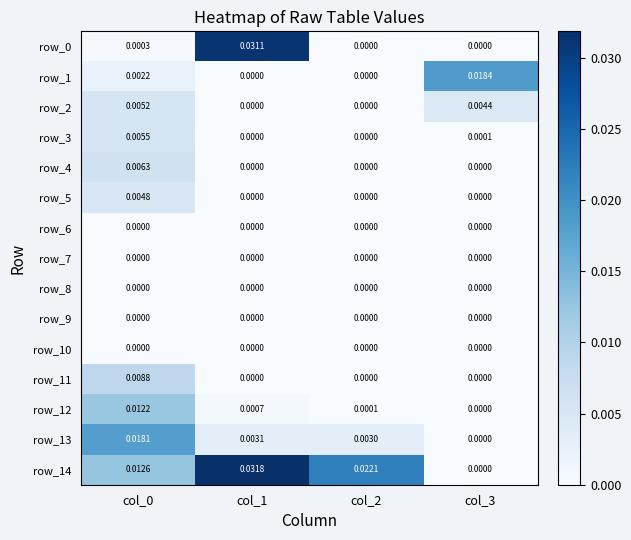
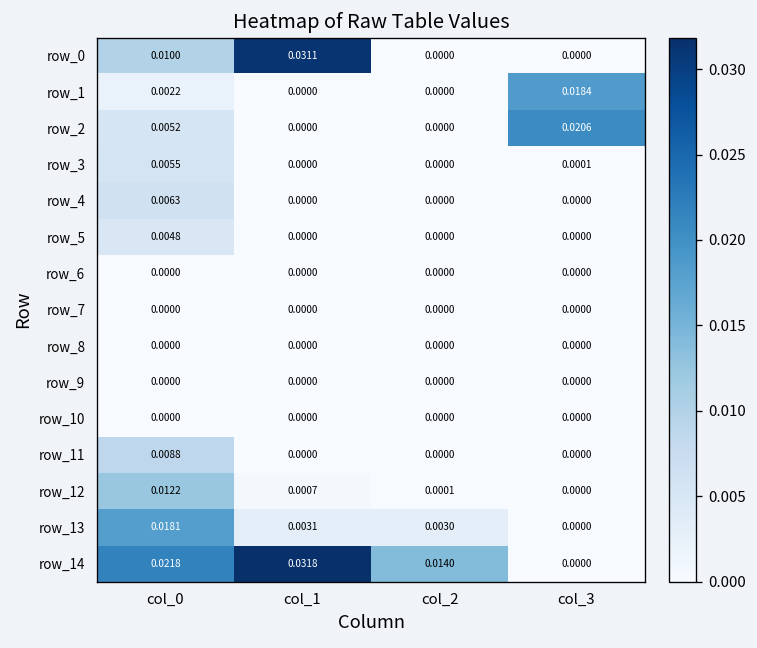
  {
    "row_0": {
-     "col_0": 0.0003,
+     "col_0": 0.0100,
      "col_1": 0.0311,
      "col_2": 0.0000,
      "col_3": 0.0000
    },
    "row_1": {
      "col_0": 0.0022,
      "col_1": 0.0000,
      "col_2": 0.0000,
      "col_3": 0.0184
    },
    "row_2": {
      "col_0": 0.0052,
      "col_1": 0.0000,
      "col_2": 0.0000,
-     "col_3": 0.0044
+     "col_3": 0.0206
    },
    "row_3": {
      "col_0": 0.0055,
      "col_1": 0.0000,
      "col_2": 0.0000,
      "col_3": 0.0001
    },
    "row_4": {
      "col_0": 0.0063,
      "col_1": 0.0000,
      "col_2": 0.0000,
      "col_3": 0.0000
    },
    "row_5": {
      "col_0": 0.0048,
      "col_1": 0.0000,
      "col_2": 0.0000,
      "col_3": 0.0000
    },
    "row_6": {
      "col_0": 0.0000,
      "col_1": 0.0000,
      "col_2": 0.0000,
      "col_3": 0.0000
    },
    "row_7": {
      "col_0": 0.0000,
      "col_1": 0.0000,
      "col_2": 0.0000,
      "col_3": 0.0000
    },
    "row_8": {
      "col_0": 0.0000,
      "col_1": 0.0000,
      "col_2": 0.0000,
      "col_3": 0.0000
    },
    "row_9": {
      "col_0": 0.0000,
      "col_1": 0.0000,
      "col_2": 0.0000,
      "col_3": 0.0000
    },
    "row_10": {
      "col_0": 0.0000,
      "col_1": 0.0000,
      "col_2": 0.0000,
      "col_3": 0.0000
    },
    "row_11": {
      "col_0": 0.0088,
      "col_1": 0.0000,
      "col_2": 0.0000,
      "col_3": 0.0000
    },
    "row_12": {
      "col_0": 0.0122,
      "col_1": 0.0007,
      "col_2": 0.0001,
      "col_3": 0.0000
    },
    "row_13": {
      "col_0": 0.0181,
      "col_1": 0.0031,
      "col_2": 0.0030,
      "col_3": 0.0000
    },
    "row_14": {
-     "col_0": 0.0126,
+     "col_0": 0.0218,
      "col_1": 0.0318,
-     "col_2": 0.0221,
+     "col_2": 0.0140,
      "col_3": 0.0000
    }
  }
